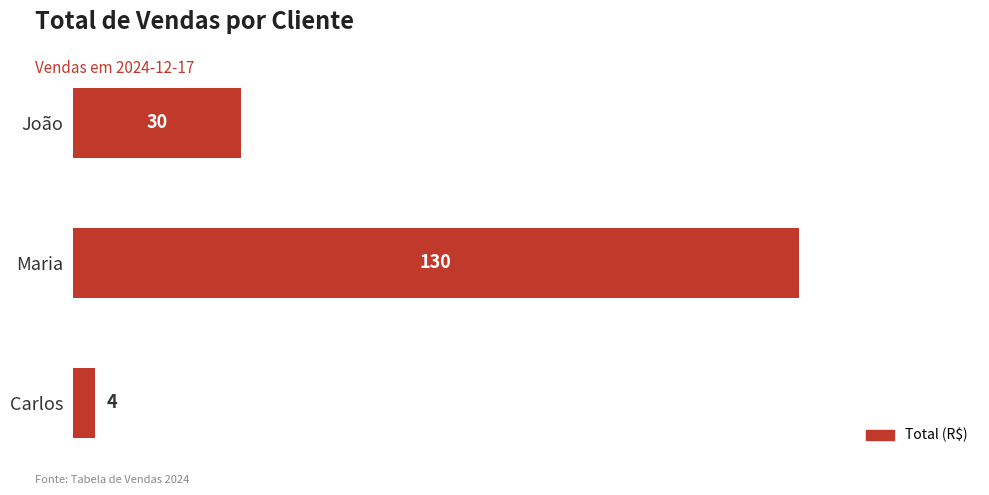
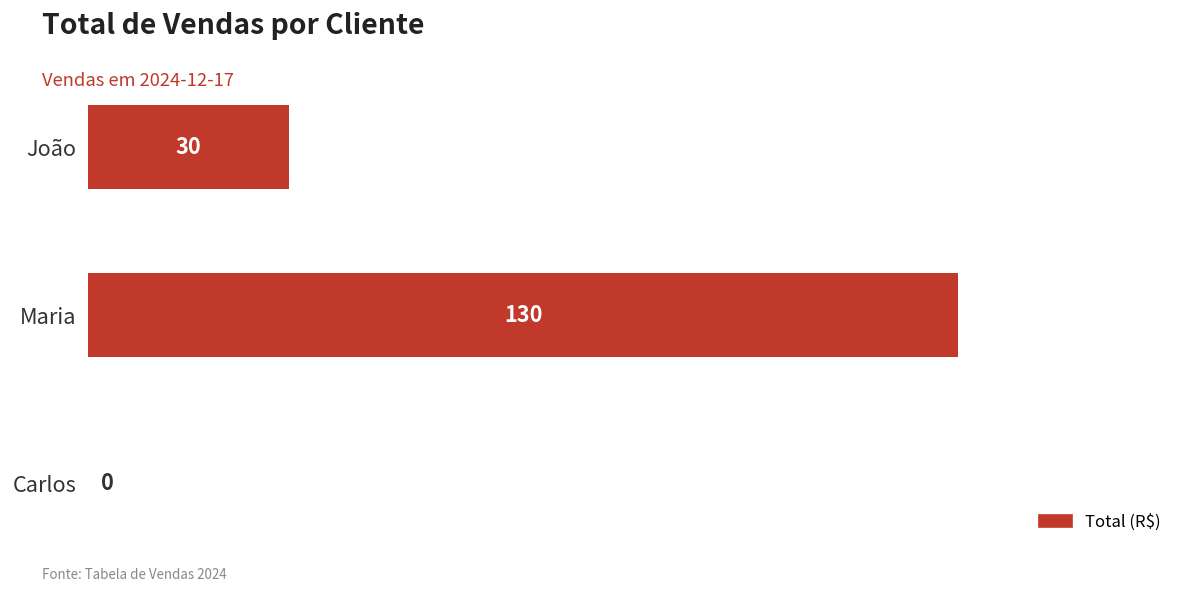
  {
    "João": 30,
    "Maria": 130,
-   "Carlos": 4
+   "Carlos": 0
  }
